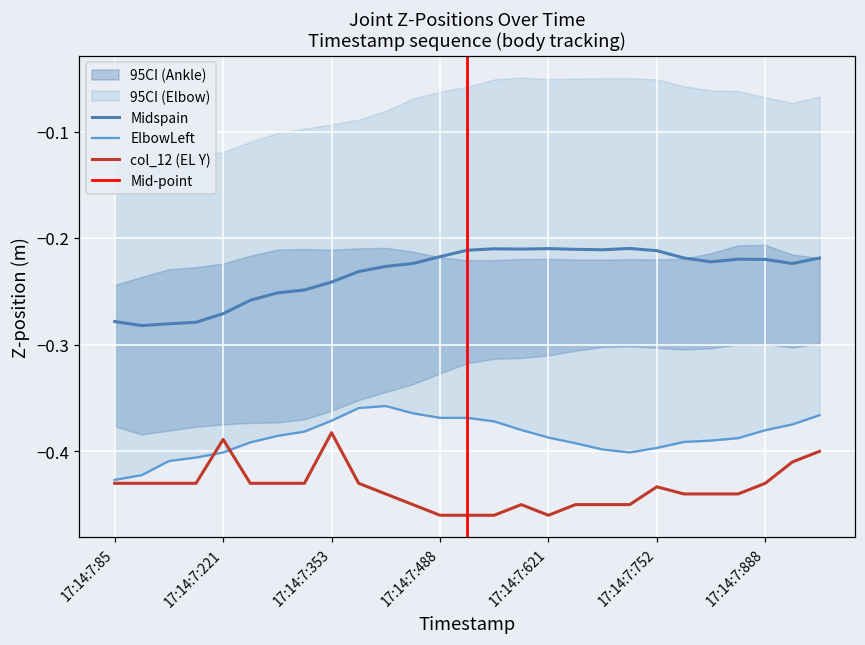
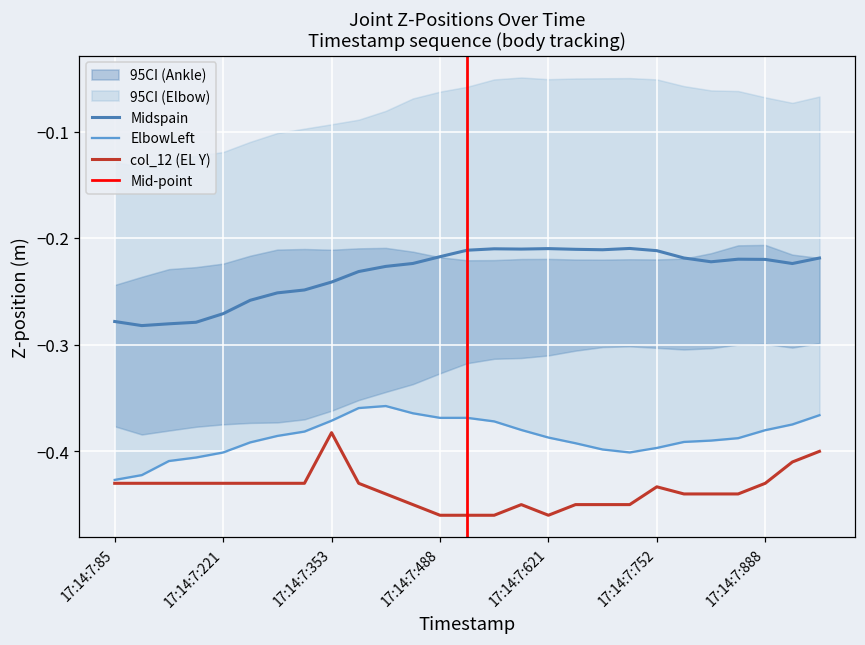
  {
    "col_12 (EL Y)": {
      "17:14:7:85": -0.43,
-     "17:14:7:221": -0.39,
+     "17:14:7:221": -0.43,
      "17:14:7:353": -0.38,
      "17:14:7:488": -0.46,
      "17:14:7:621": -0.46,
      "17:14:7:752": -0.43,
      "17:14:7:888": -0.43
    }
  }
